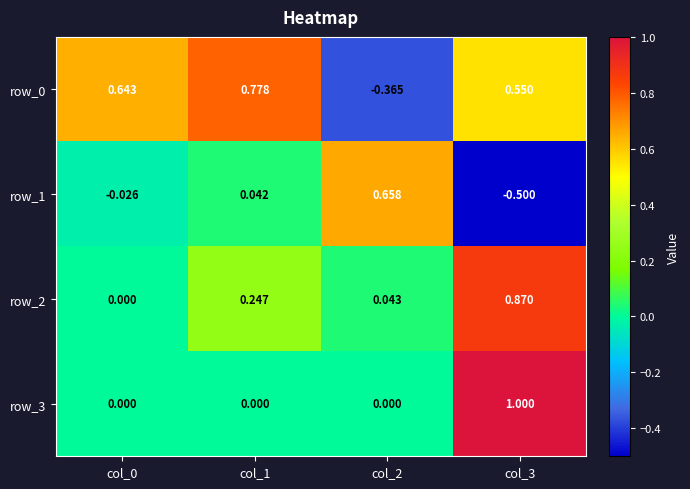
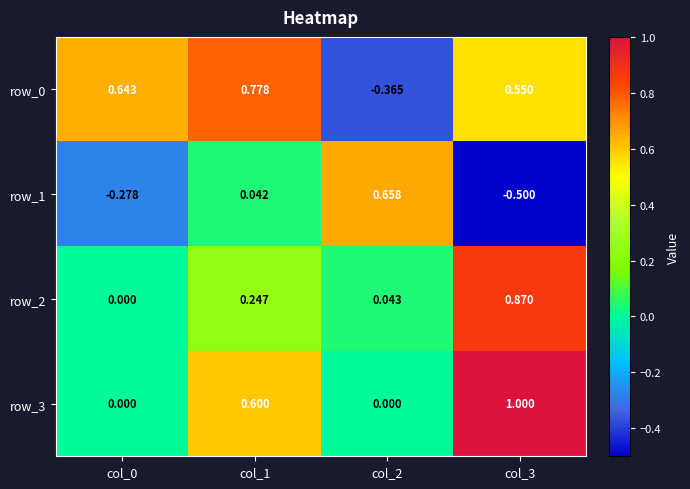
  {
    "row_0": {
      "col_0": 0.643,
      "col_1": 0.778,
      "col_2": -0.365,
      "col_3": 0.550
    },
    "row_1": {
-     "col_0": -0.026,
+     "col_0": -0.278,
      "col_1": 0.042,
      "col_2": 0.658,
      "col_3": -0.500
    },
    "row_2": {
      "col_0": 0.000,
      "col_1": 0.247,
      "col_2": 0.043,
      "col_3": 0.870
    },
    "row_3": {
      "col_0": 0.000,
-     "col_1": 0.000,
+     "col_1": 0.600,
      "col_2": 0.000,
      "col_3": 1.000
    }
  }
